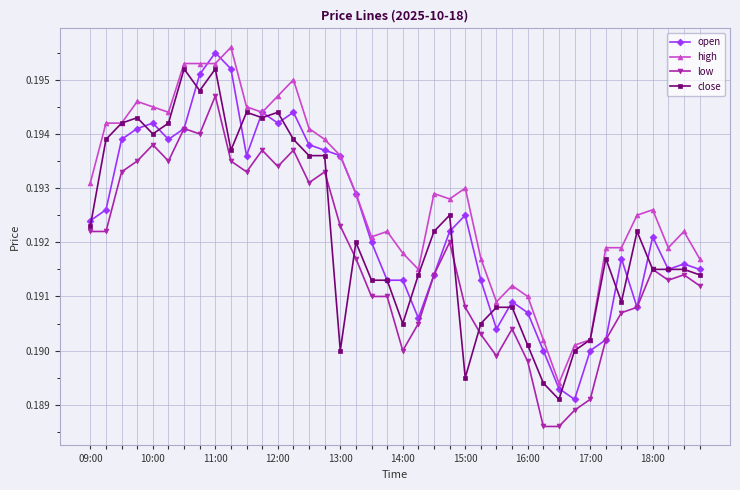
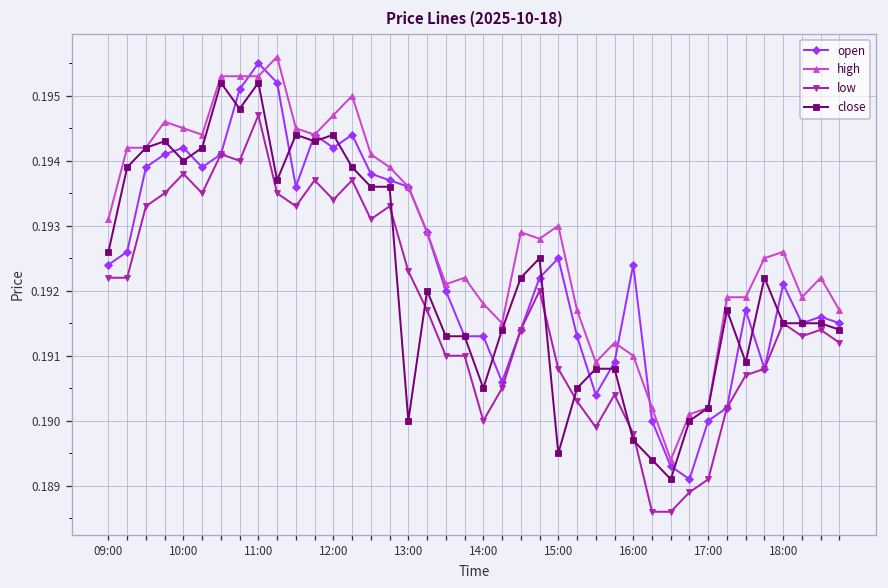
  {
    "open": {
      "09:00": 0.1924,
      "10:00": 0.1942,
      "11:00": 0.1955,
      "12:00": 0.1942,
      "14:00": 0.1913,
      "15:00": 0.1925,
-     "16:00": 0.1907,
+     "16:00": 0.1924,
      "17:00": 0.1900,
      "18:00": 0.1921
    },
    "close": {
-     "09:00": 0.1923,
+     "09:00": 0.1926,
      "10:00": 0.1940,
      "11:00": 0.1952,
      "12:00": 0.1944,
      "13:00": 0.1900,
      "14:00": 0.1905,
      "15:00": 0.1895,
-     "16:00": 0.1901
+     "16:00": 0.1897
    }
  }
